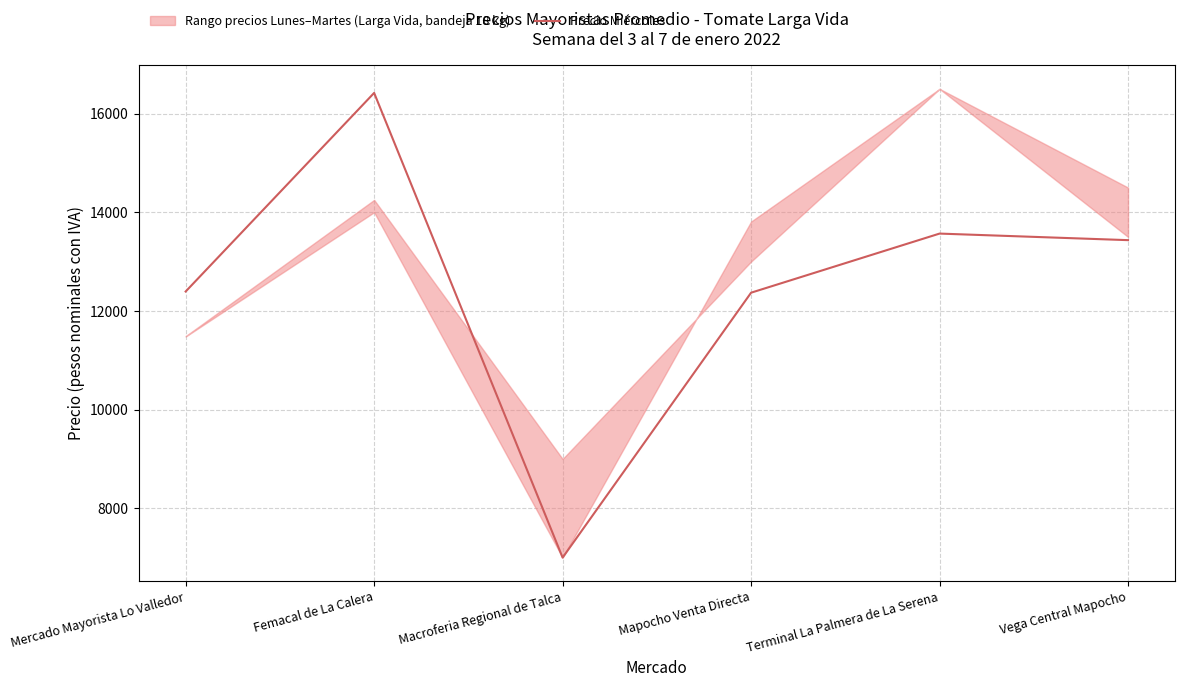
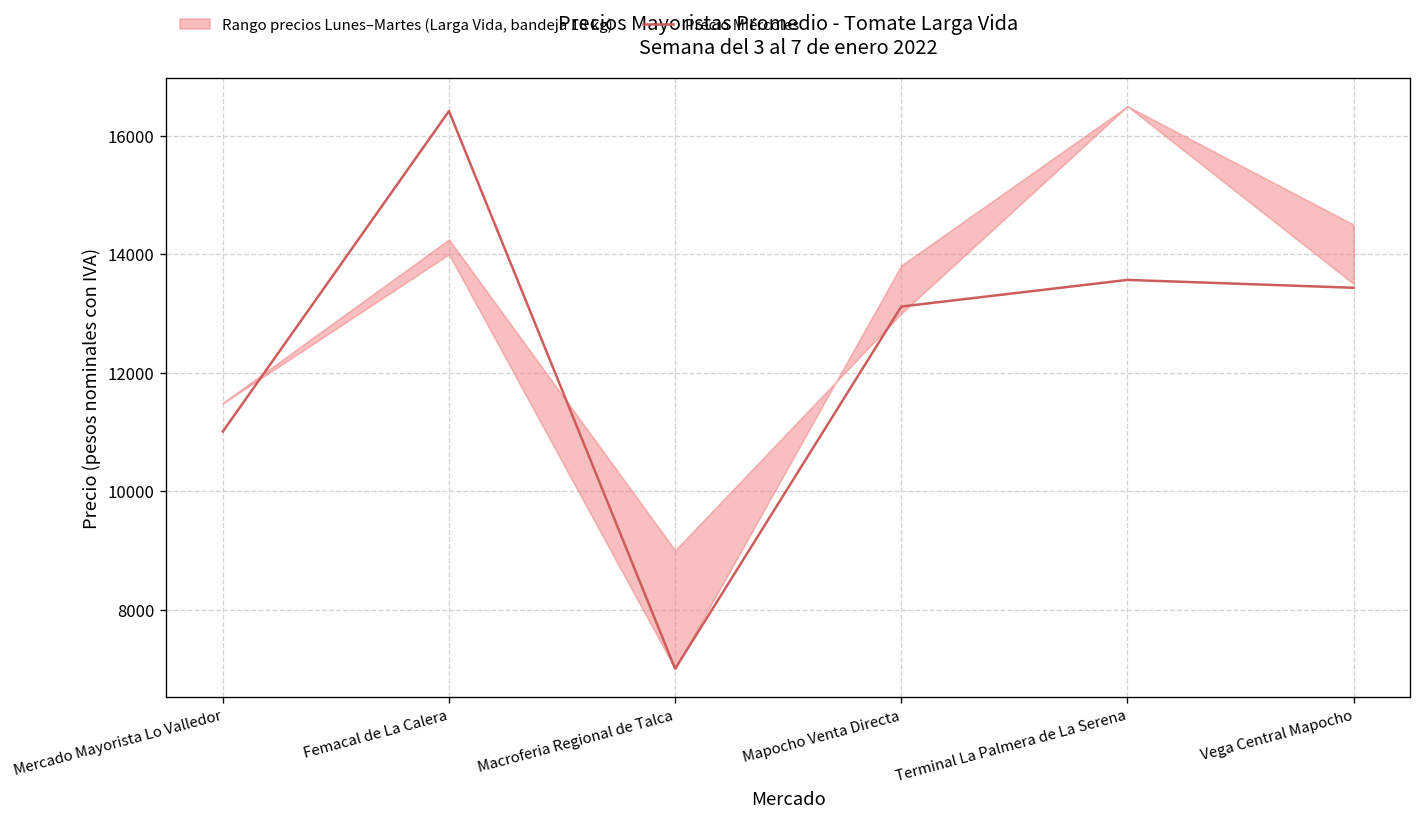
  {
    "Precio Miércoles": {
-     "Mercado Mayorista Lo Valledor": 12400,
+     "Mercado Mayorista Lo Valledor": 11000,
      "Femacal de La Calera": 16400,
      "Macroferia Regional de Talca": 7000,
-     "Mapocho Venta Directa": 12400,
+     "Mapocho Venta Directa": 13100,
      "Terminal La Palmera de La Serena": 13600,
      "Vega Central Mapocho": 13400
    }
  }
